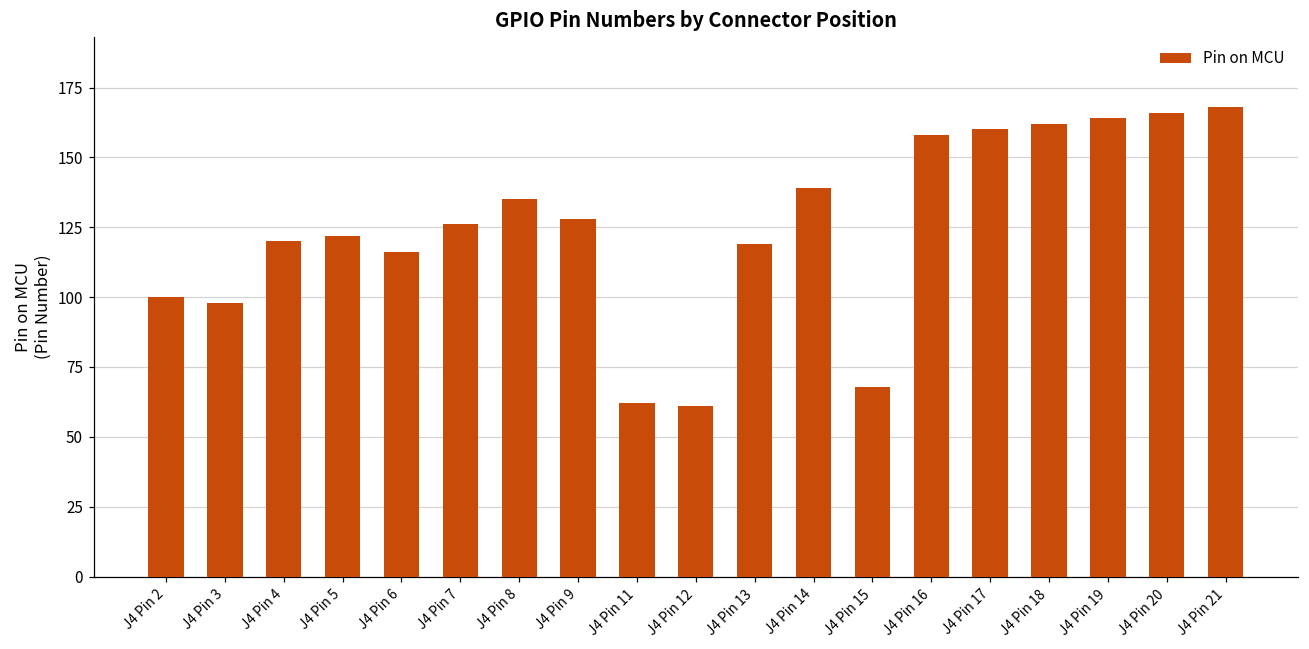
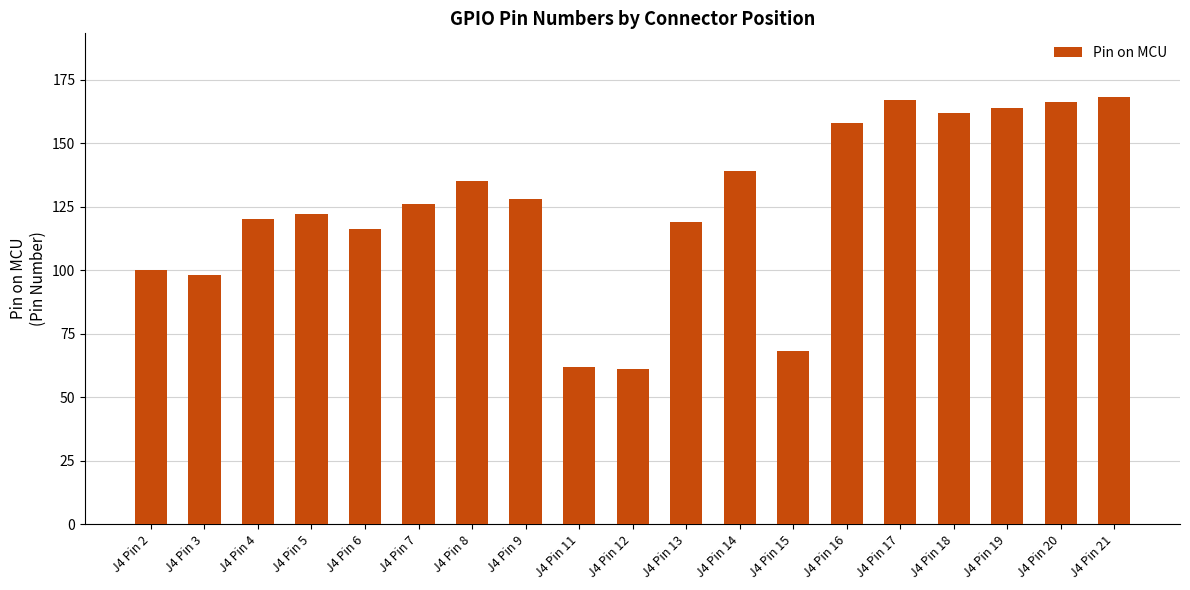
  {
    "J4 Pin 2": 100,
    "J4 Pin 3": 98,
    "J4 Pin 4": 120,
    "J4 Pin 5": 122,
    "J4 Pin 6": 116,
    "J4 Pin 7": 126,
    "J4 Pin 8": 135,
    "J4 Pin 9": 128,
    "J4 Pin 11": 62,
    "J4 Pin 12": 61,
    "J4 Pin 13": 119,
    "J4 Pin 14": 139,
    "J4 Pin 15": 68,
    "J4 Pin 16": 158,
-   "J4 Pin 17": 160,
+   "J4 Pin 17": 167,
    "J4 Pin 18": 162,
    "J4 Pin 19": 164,
    "J4 Pin 20": 166,
    "J4 Pin 21": 168
  }
